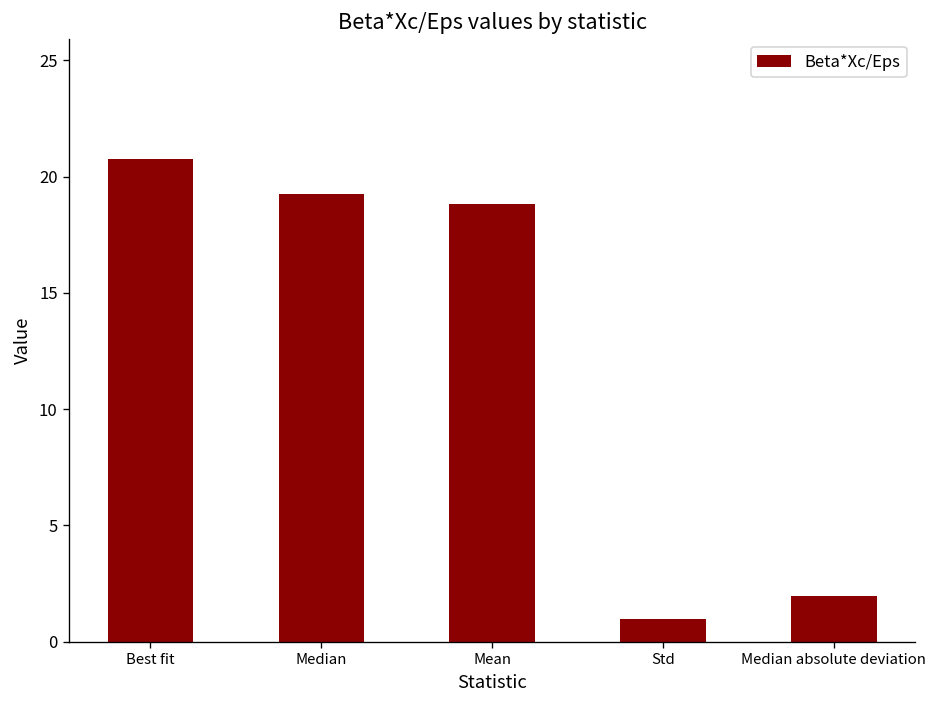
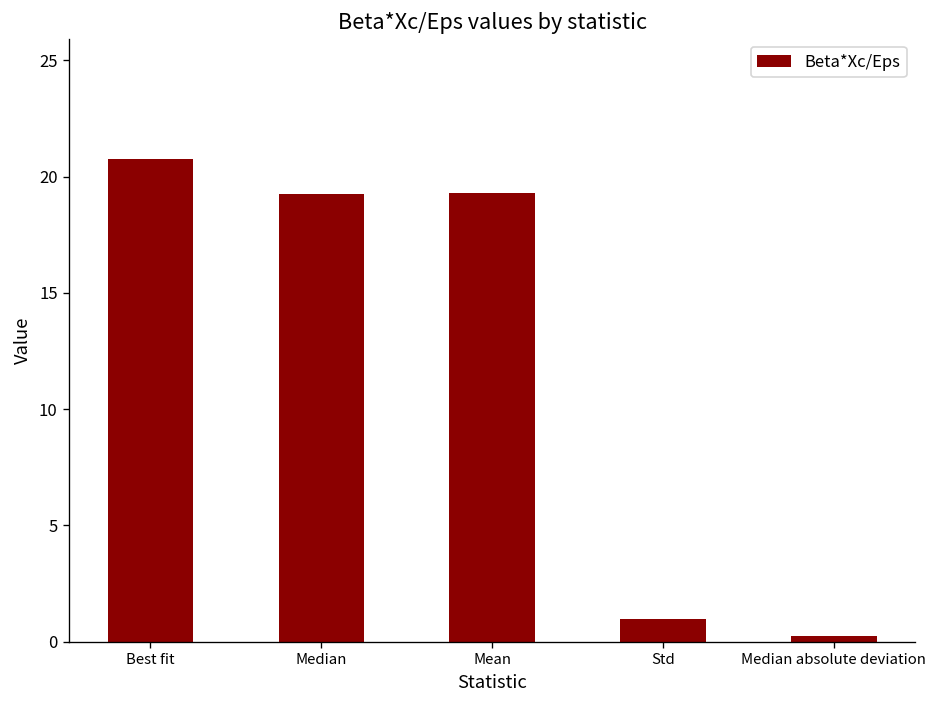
  {
    "Best fit": 20.7,
    "Median": 19.3,
-   "Mean": 18.8,
+   "Mean": 19.3,
    "Std": 1.0,
-   "Median absolute deviation": 2.0
+   "Median absolute deviation": 0.3
  }
